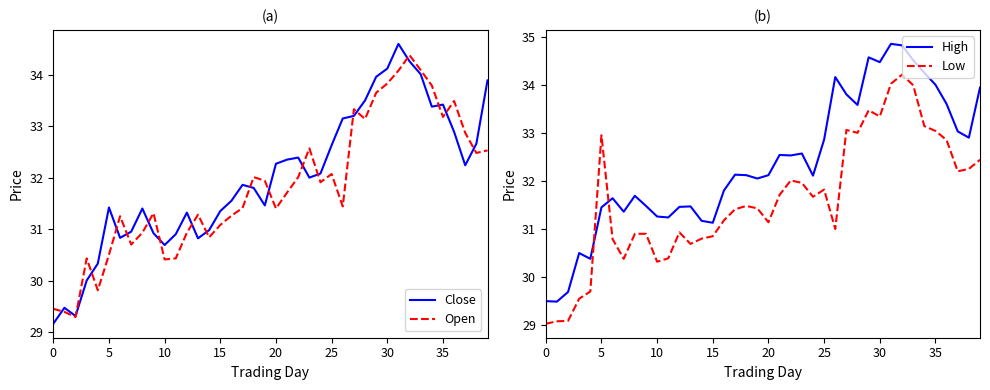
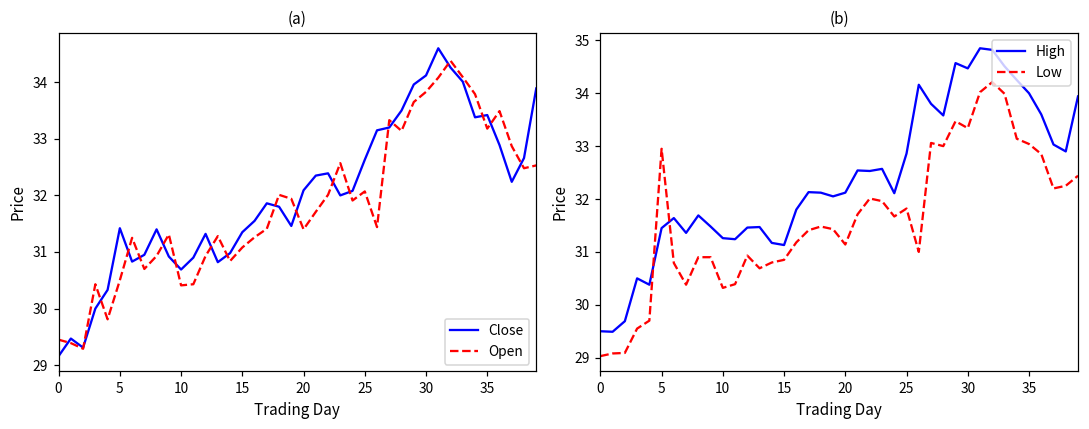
  {
    "(a)": {
      "Close": {
        "0": 29.2,
        "5": 31.4,
        "10": 30.7,
        "15": 31.4,
-       "20": 32.3,
+       "20": 32.1,
        "25": 32.6,
        "30": 34.1,
        "35": 33.4
      },
      "Open": {
        "0": 29.5,
        "5": 30.5,
        "10": 30.4,
        "15": 31.1,
        "20": 31.4,
        "25": 32.1,
        "30": 33.8,
        "35": 33.2
      }
    },
    "(b)": {
      "High": {
        "0": 29.5,
        "5": 31.5,
        "10": 31.3,
        "15": 31.1,
        "20": 32.1,
        "25": 32.9,
        "30": 34.5,
        "35": 34.0
      },
      "Low": {
        "0": 29.0,
        "5": 33.0,
        "10": 30.3,
        "15": 30.9,
        "20": 31.1,
        "25": 31.8,
        "30": 33.3,
        "35": 33.0
      }
    }
  }
